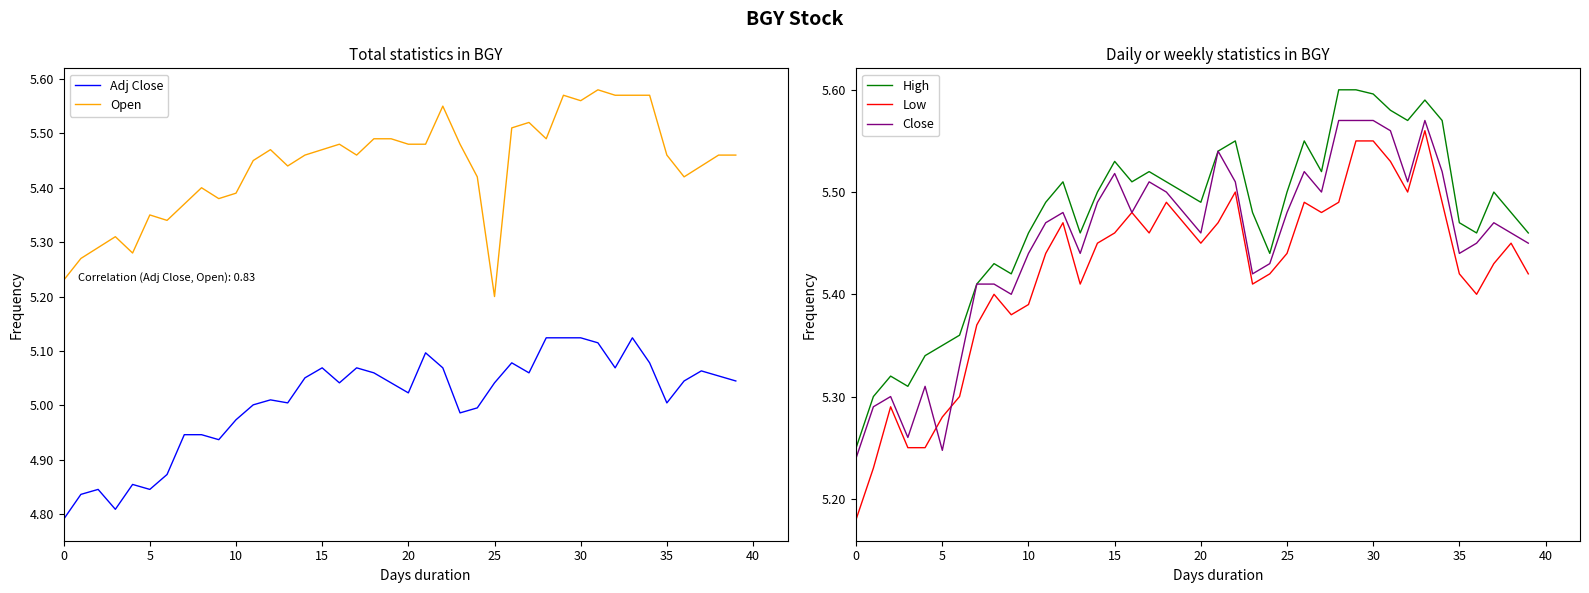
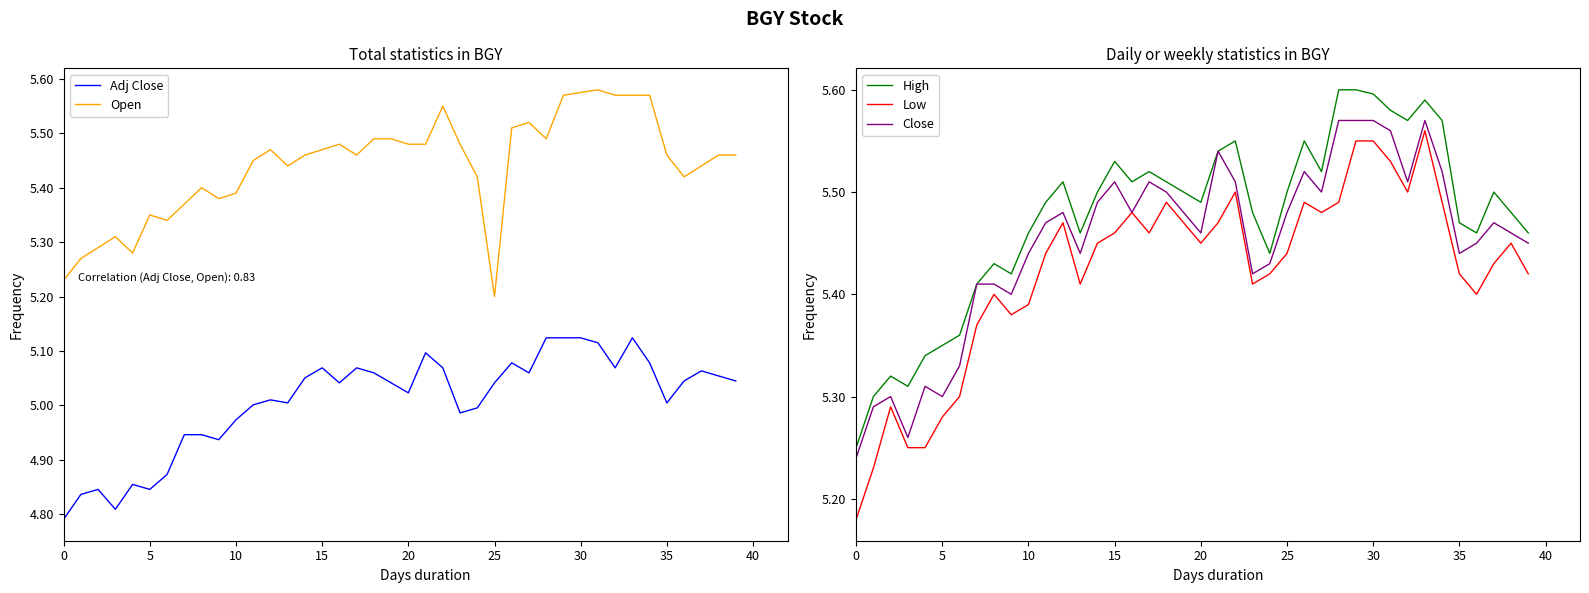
  {
    "Total statistics in BGY": {
      "Adj Close": {
        "0": 4.79,
        "5": 4.85,
        "10": 4.97,
        "15": 5.07,
        "20": 5.02,
        "25": 5.04,
        "30": 5.12,
        "35": 5.00
      },
      "Open": {
        "0": 5.23,
        "5": 5.35,
        "10": 5.39,
        "15": 5.47,
        "20": 5.48,
        "25": 5.20,
-       "30": 5.56,
+       "30": 5.58,
        "35": 5.46
      }
    },
    "Daily or weekly statistics in BGY": {
      "High": {
        "0": 5.250,
        "5": 5.350,
        "10": 5.460,
        "15": 5.530,
        "20": 5.490,
        "25": 5.500,
        "30": 5.596,
        "35": 5.470
      },
      "Low": {
        "0": 5.180,
        "5": 5.280,
        "10": 5.390,
        "15": 5.460,
        "20": 5.450,
        "25": 5.440,
        "30": 5.550,
        "35": 5.420
      },
      "Close": {
        "0": 5.240,
-       "5": 5.247,
+       "5": 5.300,
        "10": 5.440,
-       "15": 5.518,
+       "15": 5.510,
        "20": 5.460,
        "25": 5.480,
        "30": 5.570,
        "35": 5.440
      }
    }
  }
